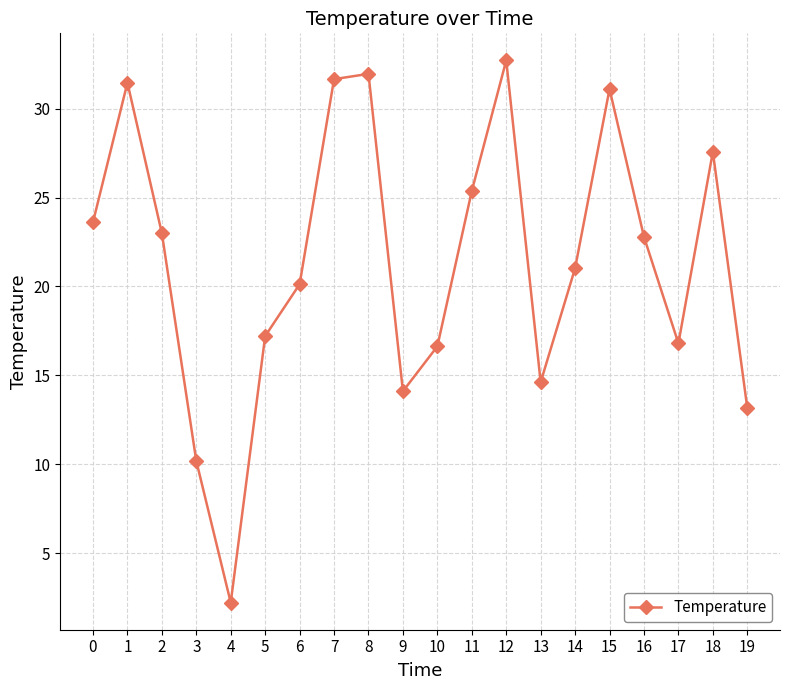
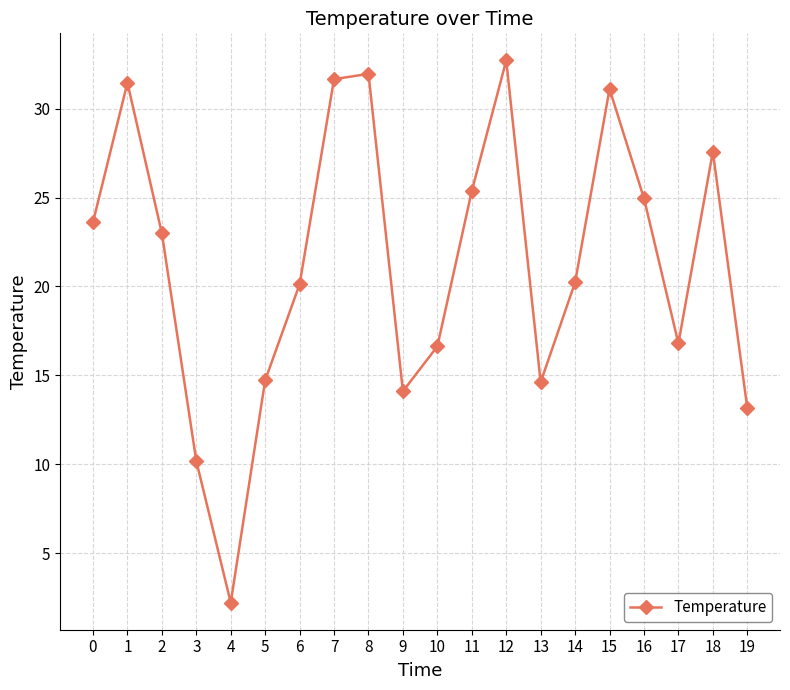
  {
    "0": 23.6,
    "1": 31.5,
    "2": 23.0,
    "3": 10.2,
    "4": 2.2,
-   "5": 17.2,
+   "5": 14.7,
    "6": 20.1,
    "7": 31.7,
    "8": 31.9,
    "9": 14.1,
    "10": 16.6,
    "11": 25.4,
    "12": 32.7,
    "13": 14.6,
-   "14": 21.0,
+   "14": 20.2,
    "15": 31.1,
-   "16": 22.8,
+   "16": 25.0,
    "17": 16.8,
    "18": 27.6,
    "19": 13.2
  }
